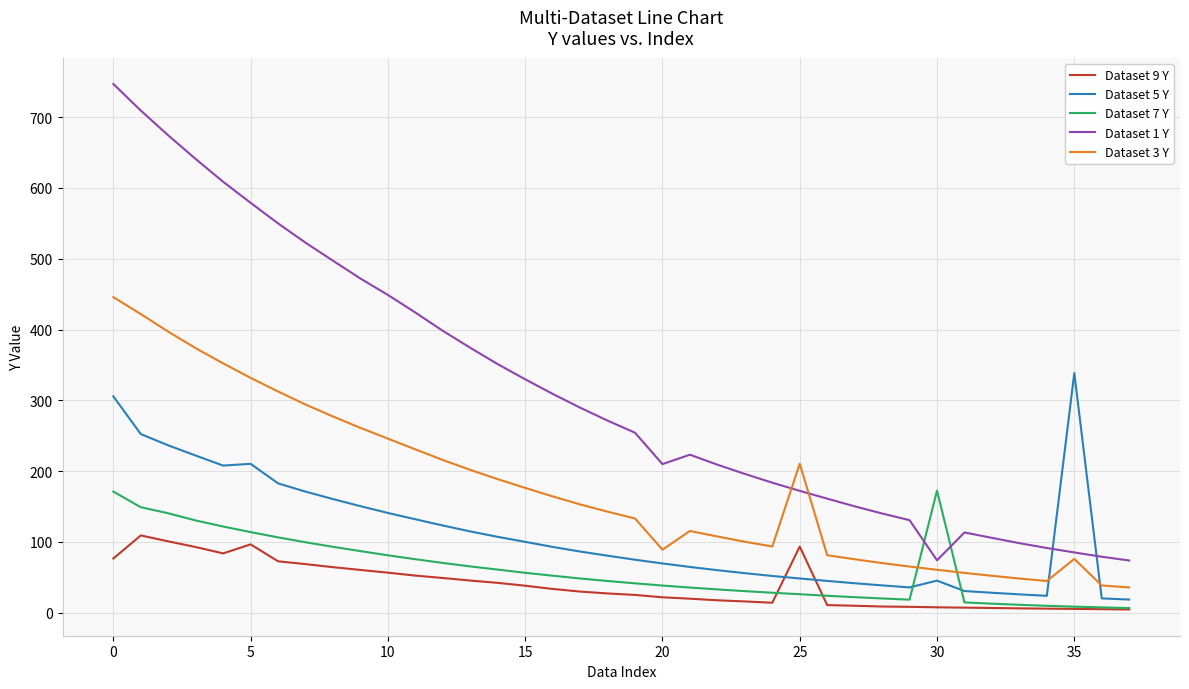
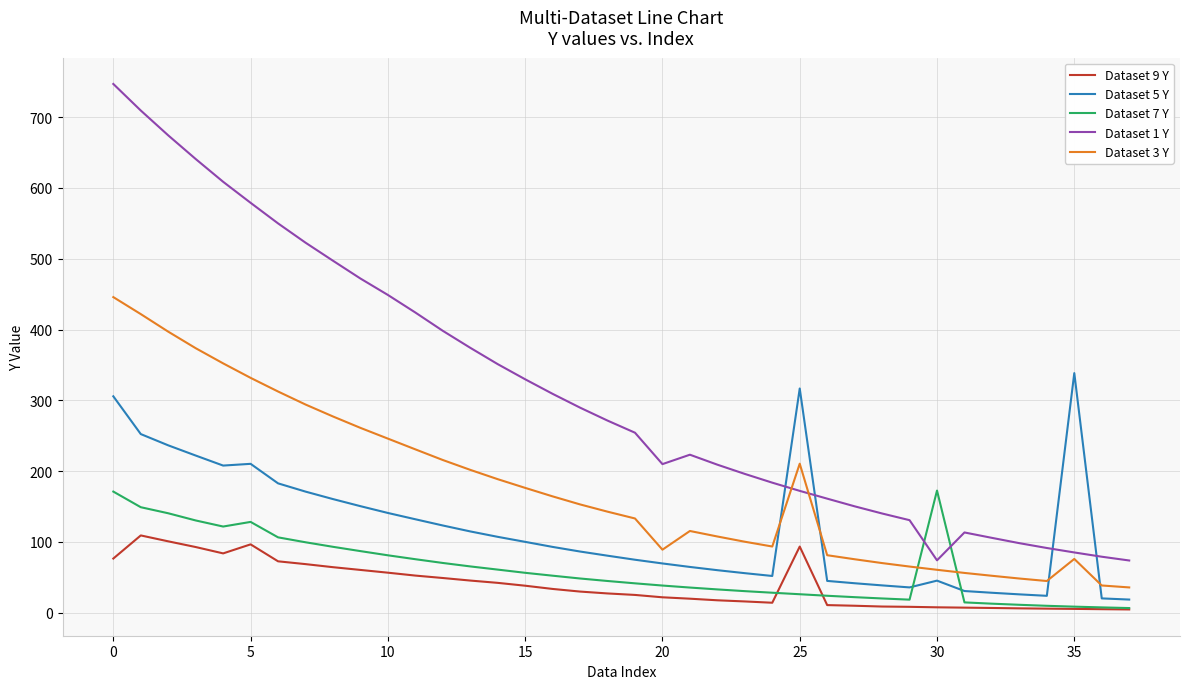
  {
    "Dataset 9 Y": {
      "0": 80,
      "5": 100,
      "10": 60,
      "15": 40,
      "20": 20,
      "25": 90,
      "30": 10
    },
    "Dataset 5 Y": {
      "0": 310,
      "5": 210,
      "10": 140,
      "15": 100,
      "20": 70,
-     "25": 50,
+     "25": 320,
      "30": 50,
      "35": 340
    },
    "Dataset 7 Y": {
      "0": 170,
-     "5": 110,
+     "5": 130,
      "10": 80,
      "15": 60,
      "20": 40,
      "25": 30,
      "30": 170
    },
    "Dataset 1 Y": {
      "0": 750,
      "5": 580,
      "10": 450,
      "15": 330,
      "20": 210,
      "25": 170,
      "30": 70,
      "35": 90
    },
    "Dataset 3 Y": {
      "0": 450,
      "5": 330,
      "10": 250,
      "15": 180,
      "20": 90,
      "25": 210,
      "30": 60,
      "35": 80
    }
  }
